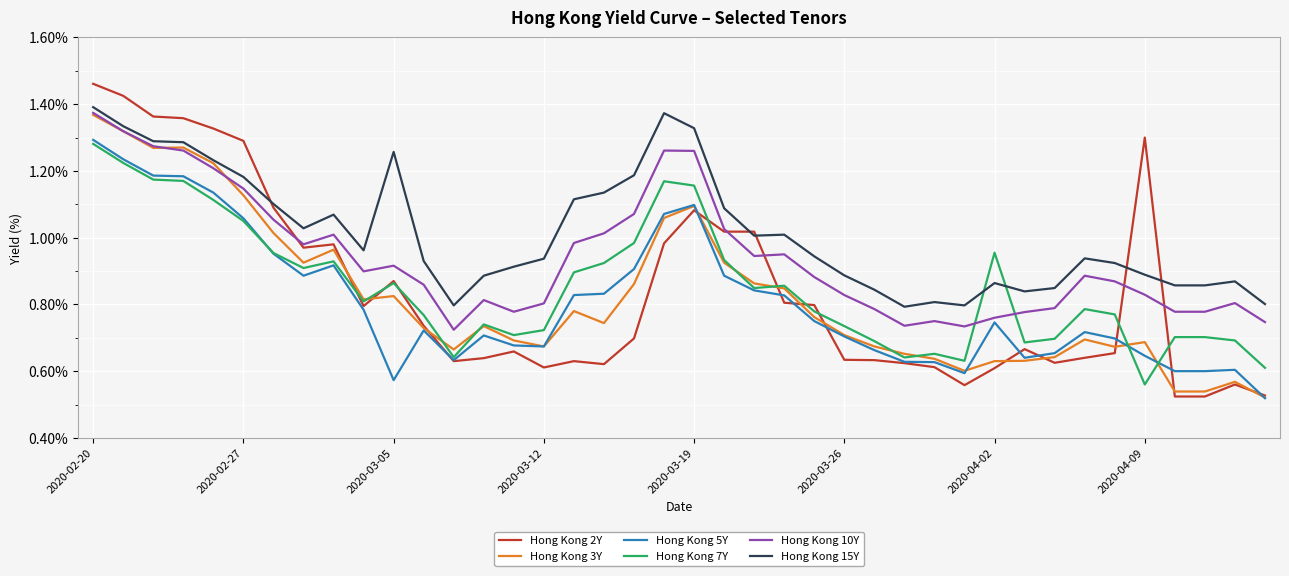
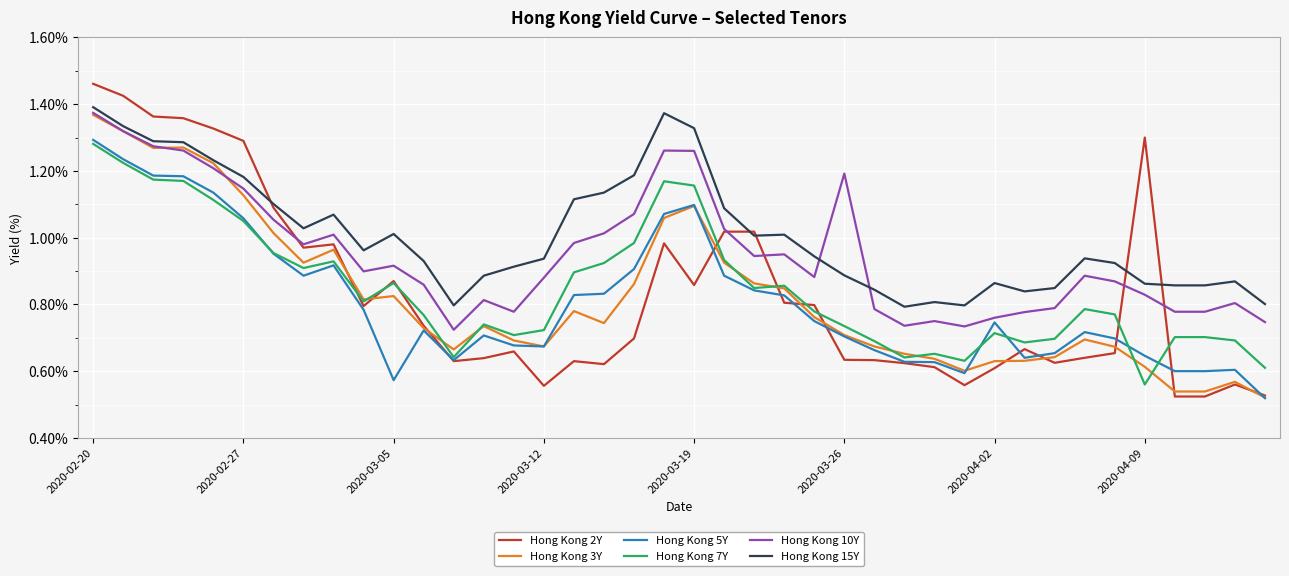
  {
    "Hong Kong 2Y": {
      "2020-02-20": "1.46%",
      "2020-02-27": "1.29%",
-     "2020-03-12": "0.61%",
-     "2020-03-19": "1.08%",
+     "2020-03-12": "0.56%",
+     "2020-03-19": "0.86%",
      "2020-03-26": "0.63%",
      "2020-04-02": "0.61%",
      "2020-04-09": "1.30%"
    },
    "Hong Kong 3Y": {
      "2020-02-27": "1.13%",
      "2020-03-05": "0.83%",
      "2020-04-02": "0.63%",
-     "2020-04-09": "0.69%"
+     "2020-04-09": "0.61%"
    },
    "Hong Kong 5Y": {
      "2020-02-20": "1.29%",
      "2020-02-27": "1.06%",
      "2020-03-05": "0.57%",
      "2020-04-02": "0.75%",
      "2020-04-09": "0.65%"
    },
    "Hong Kong 7Y": {
      "2020-02-20": "1.28%",
      "2020-02-27": "1.05%",
      "2020-03-12": "0.72%",
      "2020-03-19": "1.16%",
      "2020-03-26": "0.74%",
-     "2020-04-02": "0.96%",
+     "2020-04-02": "0.71%",
      "2020-04-09": "0.56%"
    },
    "Hong Kong 10Y": {
      "2020-02-27": "1.15%",
      "2020-03-05": "0.92%",
-     "2020-03-12": "0.80%",
+     "2020-03-12": "0.88%",
      "2020-03-19": "1.26%",
-     "2020-03-26": "0.83%",
+     "2020-03-26": "1.19%",
      "2020-04-02": "0.76%",
      "2020-04-09": "0.83%"
    },
    "Hong Kong 15Y": {
      "2020-02-20": "1.39%",
      "2020-02-27": "1.18%",
-     "2020-03-05": "1.26%",
+     "2020-03-05": "1.01%",
      "2020-03-12": "0.94%",
      "2020-03-19": "1.33%",
      "2020-03-26": "0.89%",
      "2020-04-02": "0.86%",
-     "2020-04-09": "0.89%"
+     "2020-04-09": "0.86%"
    }
  }
